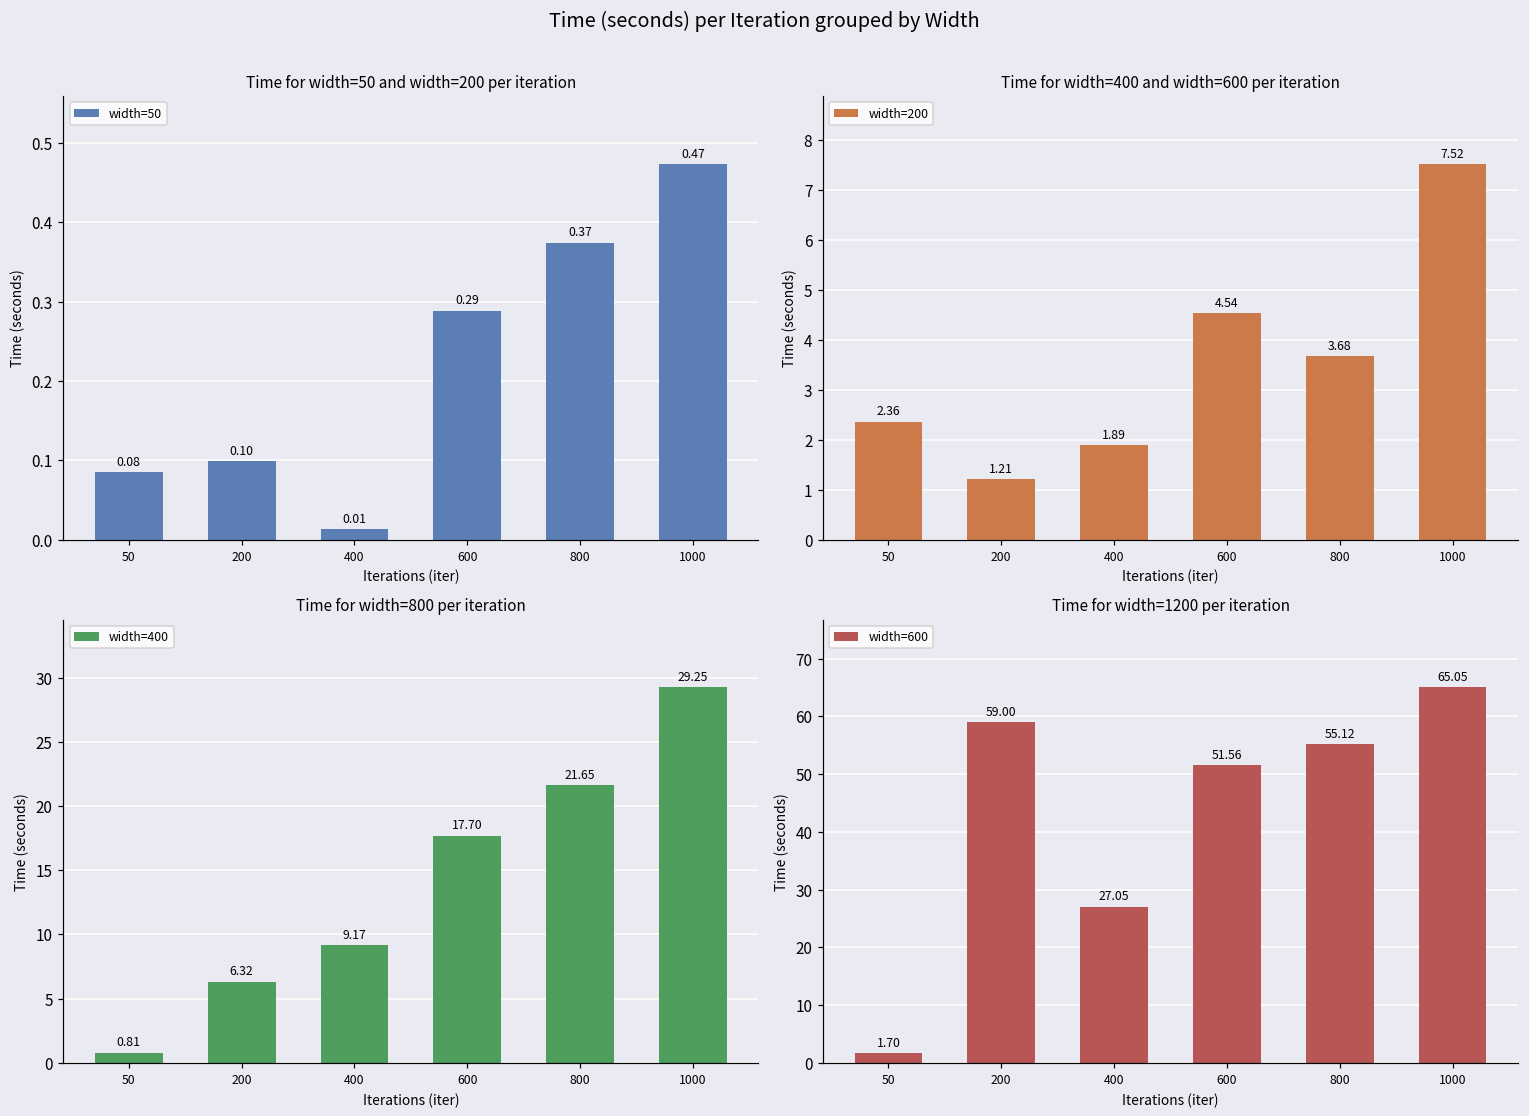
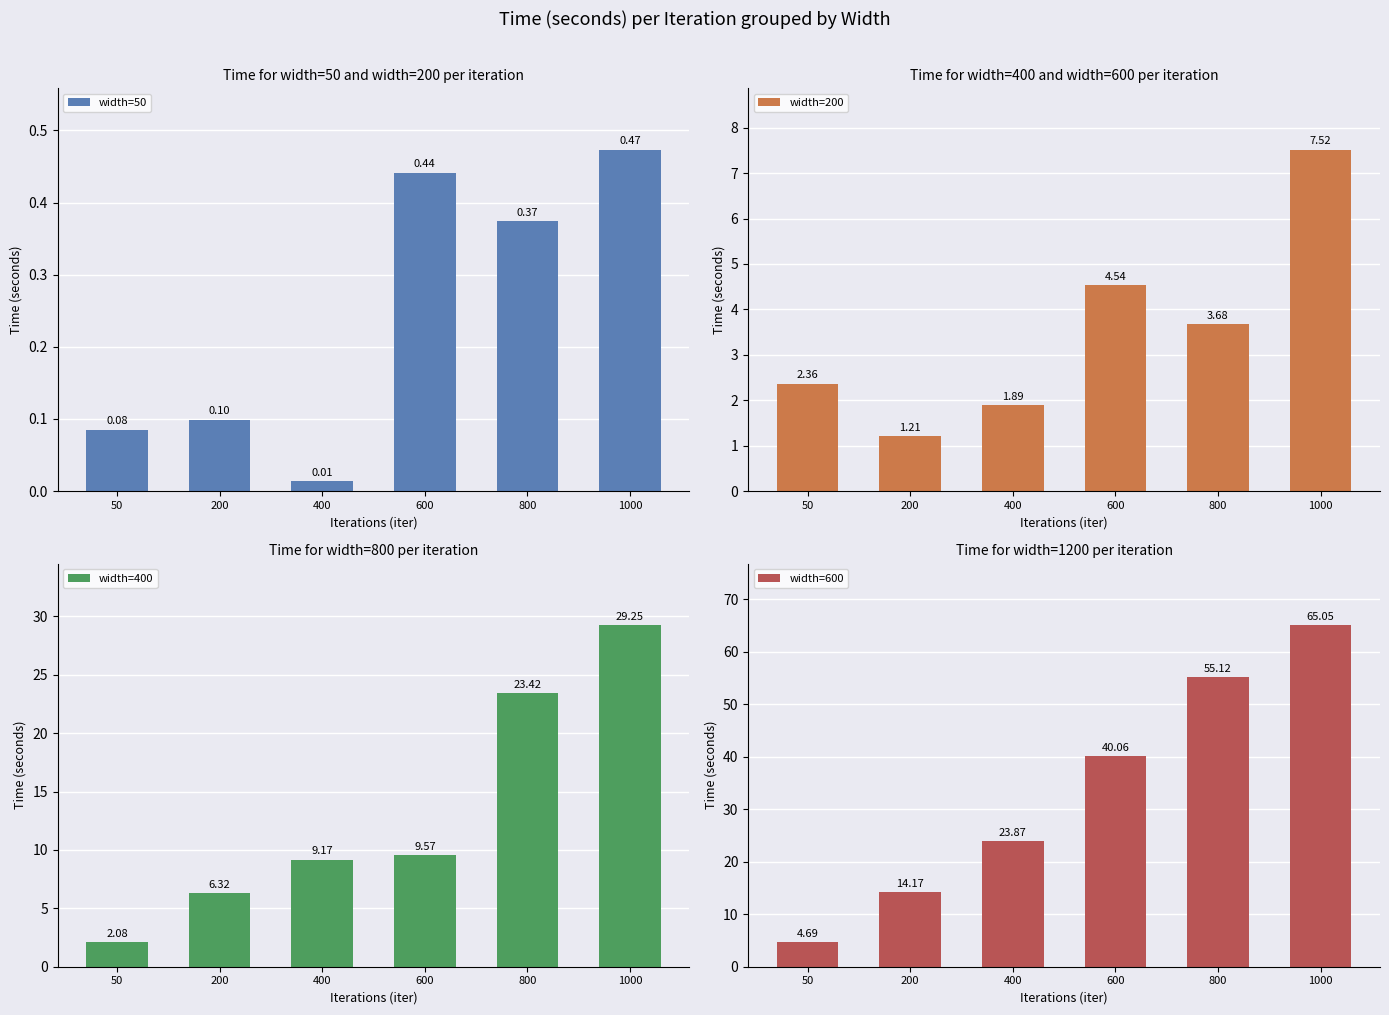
  {
    "Time for width=50 and width=200 per iteration": {
      "50": 0.08,
      "200": 0.10,
      "400": 0.01,
-     "600": 0.29,
+     "600": 0.44,
      "800": 0.37,
      "1000": 0.47
    },
    "Time for width=400 and width=600 per iteration": {
      "50": 2.36,
      "200": 1.21,
      "400": 1.89,
      "600": 4.54,
      "800": 3.68,
      "1000": 7.52
    },
    "Time for width=800 per iteration": {
-     "50": 0.81,
+     "50": 2.08,
      "200": 6.32,
      "400": 9.17,
-     "600": 17.70,
-     "800": 21.65,
+     "600": 9.57,
+     "800": 23.42,
      "1000": 29.25
    },
    "Time for width=1200 per iteration": {
-     "50": 1.70,
-     "200": 59.00,
-     "400": 27.05,
-     "600": 51.56,
+     "50": 4.69,
+     "200": 14.17,
+     "400": 23.87,
+     "600": 40.06,
      "800": 55.12,
      "1000": 65.05
    }
  }
